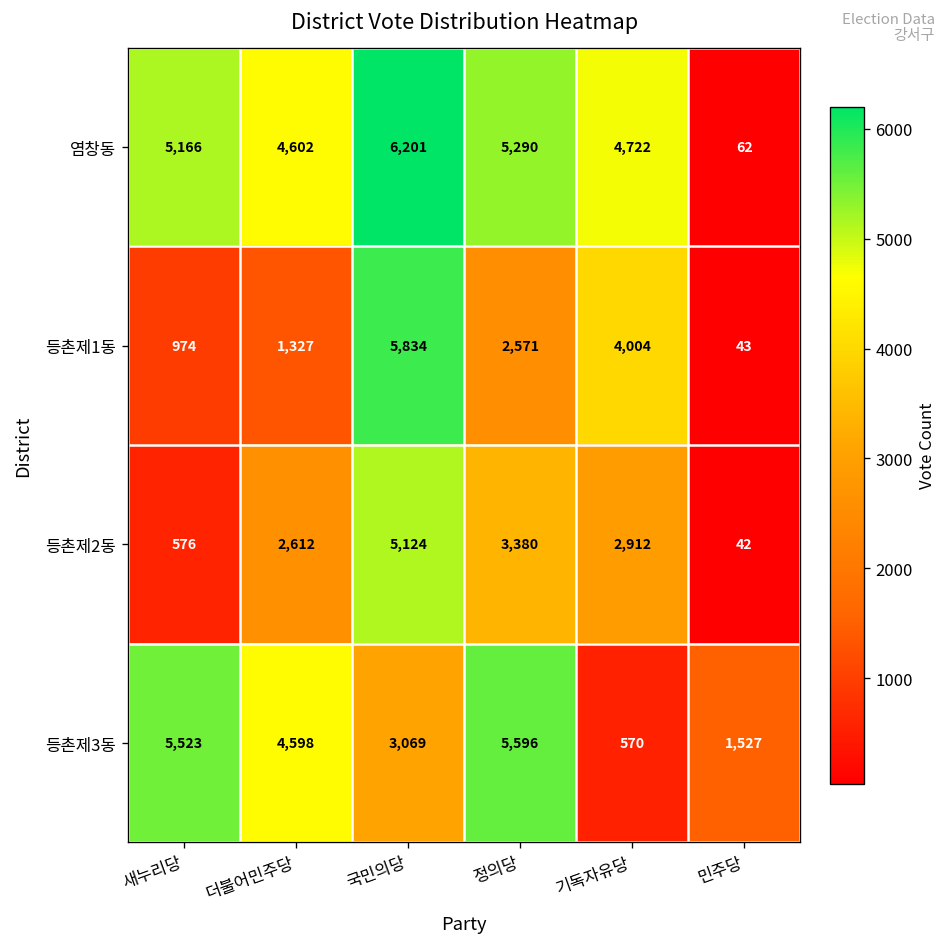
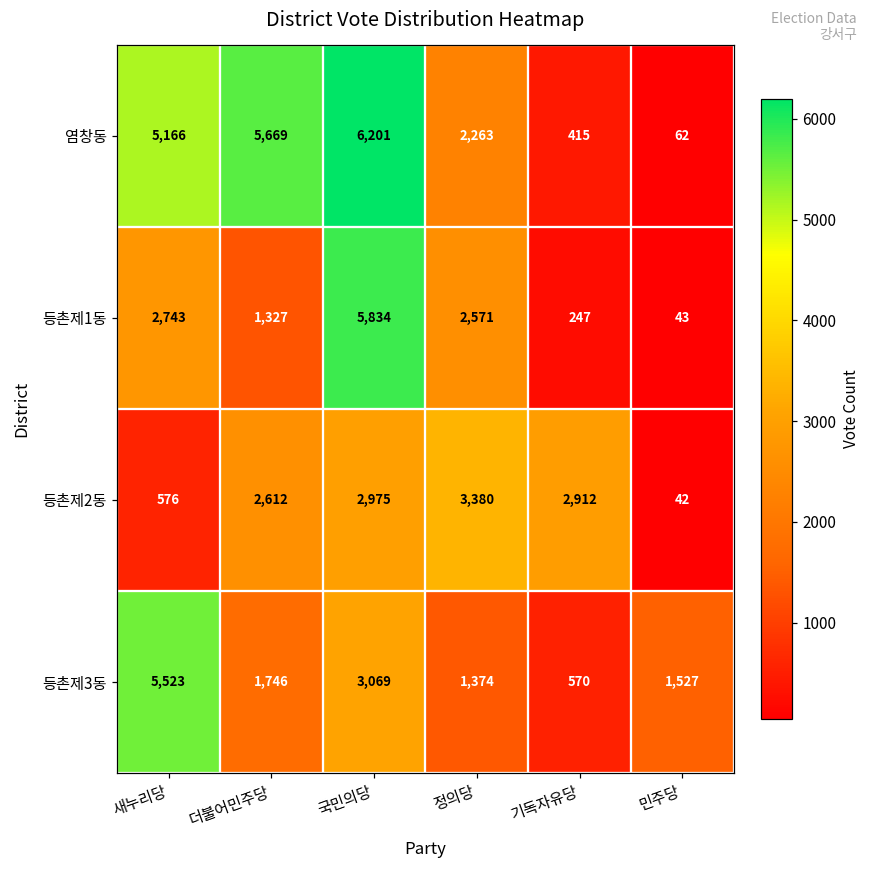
  {
    "염창동": {
      "새누리당": "5,166",
-     "더불어민주당": "4,602",
+     "더불어민주당": "5,669",
      "국민의당": "6,201",
-     "정의당": "5,290",
-     "기독자유당": "4,722",
+     "정의당": "2,263",
+     "기독자유당": "415",
      "민주당": "62"
    },
    "등촌제1동": {
-     "새누리당": "974",
+     "새누리당": "2,743",
      "더불어민주당": "1,327",
      "국민의당": "5,834",
      "정의당": "2,571",
-     "기독자유당": "4,004",
+     "기독자유당": "247",
      "민주당": "43"
    },
    "등촌제2동": {
      "새누리당": "576",
      "더불어민주당": "2,612",
-     "국민의당": "5,124",
+     "국민의당": "2,975",
      "정의당": "3,380",
      "기독자유당": "2,912",
      "민주당": "42"
    },
    "등촌제3동": {
      "새누리당": "5,523",
-     "더불어민주당": "4,598",
+     "더불어민주당": "1,746",
      "국민의당": "3,069",
-     "정의당": "5,596",
+     "정의당": "1,374",
      "기독자유당": "570",
      "민주당": "1,527"
    }
  }
